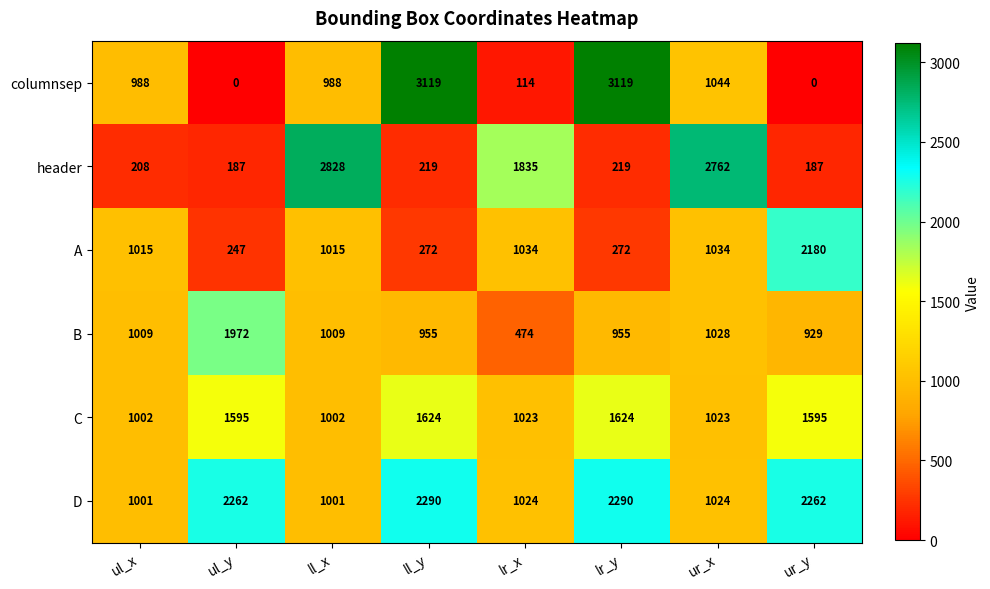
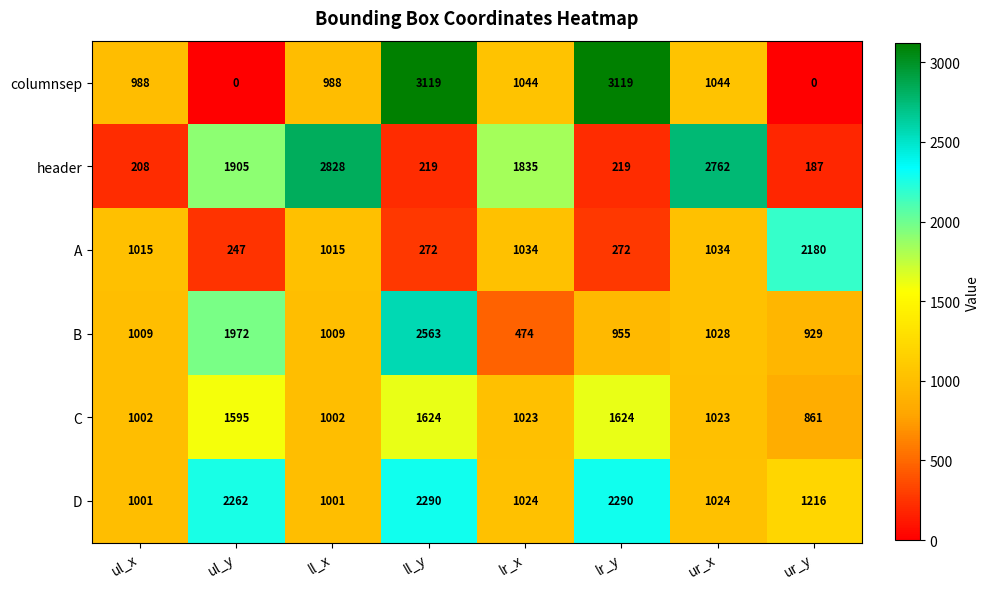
  {
    "columnsep": {
      "ul_x": 988,
      "ul_y": 0,
      "ll_x": 988,
      "ll_y": 3119,
-     "lr_x": 114,
+     "lr_x": 1044,
      "lr_y": 3119,
      "ur_x": 1044,
      "ur_y": 0
    },
    "header": {
      "ul_x": 208,
-     "ul_y": 187,
+     "ul_y": 1905,
      "ll_x": 2828,
      "ll_y": 219,
      "lr_x": 1835,
      "lr_y": 219,
      "ur_x": 2762,
      "ur_y": 187
    },
    "A": {
      "ul_x": 1015,
      "ul_y": 247,
      "ll_x": 1015,
      "ll_y": 272,
      "lr_x": 1034,
      "lr_y": 272,
      "ur_x": 1034,
      "ur_y": 2180
    },
    "B": {
      "ul_x": 1009,
      "ul_y": 1972,
      "ll_x": 1009,
-     "ll_y": 955,
+     "ll_y": 2563,
      "lr_x": 474,
      "lr_y": 955,
      "ur_x": 1028,
      "ur_y": 929
    },
    "C": {
      "ul_x": 1002,
      "ul_y": 1595,
      "ll_x": 1002,
      "ll_y": 1624,
      "lr_x": 1023,
      "lr_y": 1624,
      "ur_x": 1023,
-     "ur_y": 1595
+     "ur_y": 861
    },
    "D": {
      "ul_x": 1001,
      "ul_y": 2262,
      "ll_x": 1001,
      "ll_y": 2290,
      "lr_x": 1024,
      "lr_y": 2290,
      "ur_x": 1024,
-     "ur_y": 2262
+     "ur_y": 1216
    }
  }
